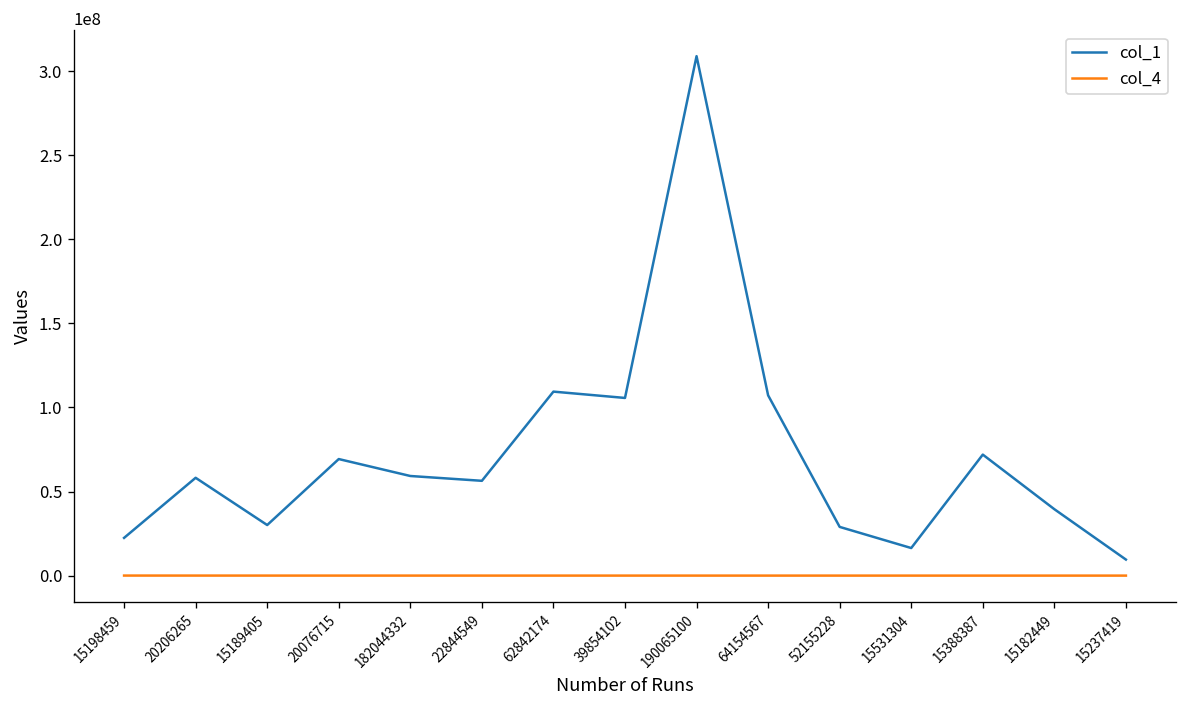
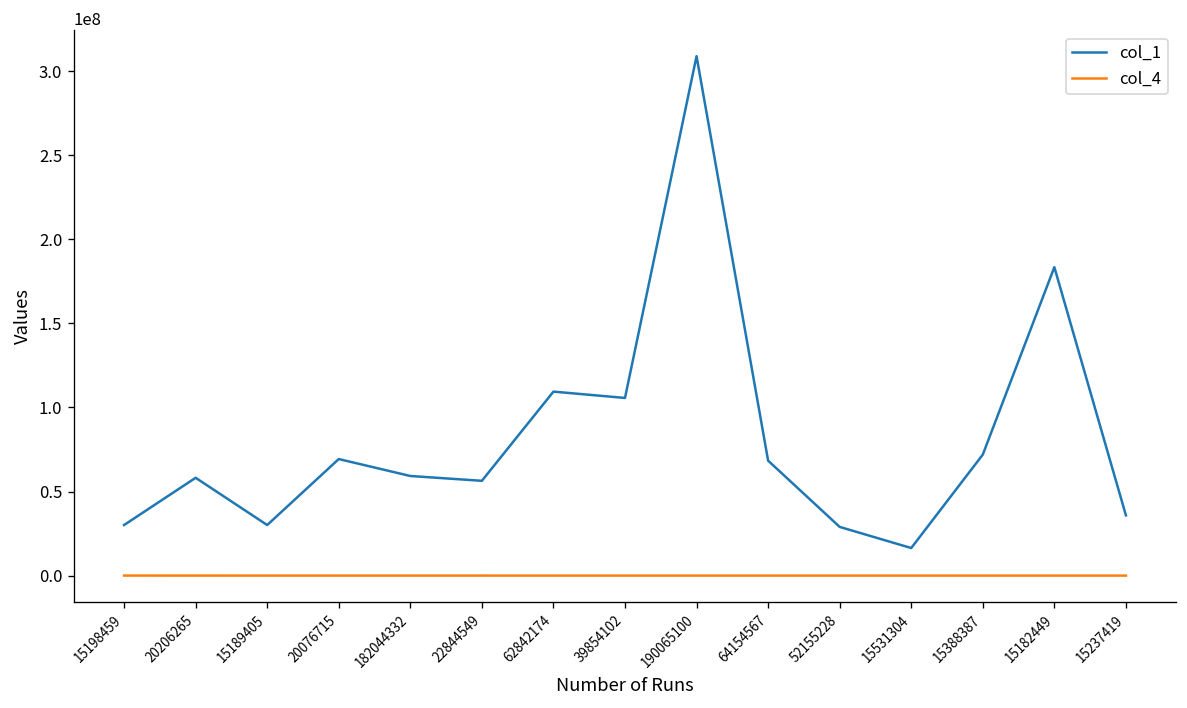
  {
    "col_1": {
-     "15198459": 22000000,
+     "15198459": 30000000,
      "20206265": 58000000,
      "15189405": 30000000,
      "20076715": 69000000,
      "182044332": 59000000,
      "22844549": 56000000,
      "62842174": 109000000,
      "39854102": 106000000,
      "190065100": 309000000,
-     "64154567": 107000000,
+     "64154567": 68000000,
      "52155228": 29000000,
      "15531304": 16000000,
      "15388387": 72000000,
-     "15182449": 39000000,
-     "15237419": 10000000
+     "15182449": 183000000,
+     "15237419": 36000000
    },
    "col_4": {
      "15198459": 0,
      "20206265": 0,
      "15189405": 0,
      "20076715": 0,
      "182044332": 0,
      "22844549": 0,
      "62842174": 0,
      "39854102": 0,
      "190065100": 0,
      "64154567": 0,
      "52155228": 0,
      "15531304": 0,
      "15388387": 0,
      "15182449": 0,
      "15237419": 0
    }
  }
